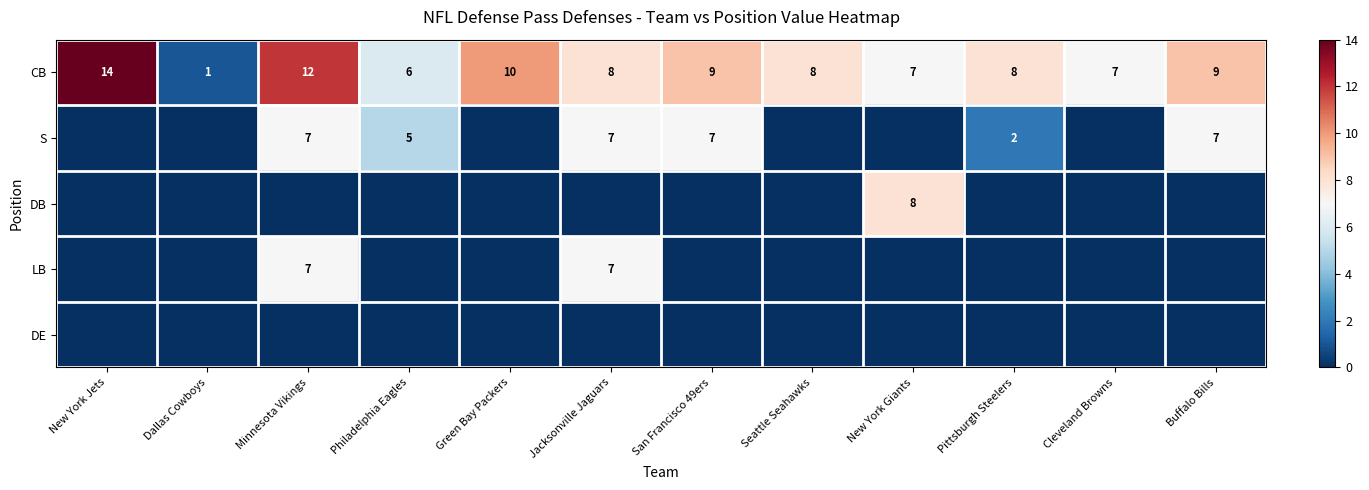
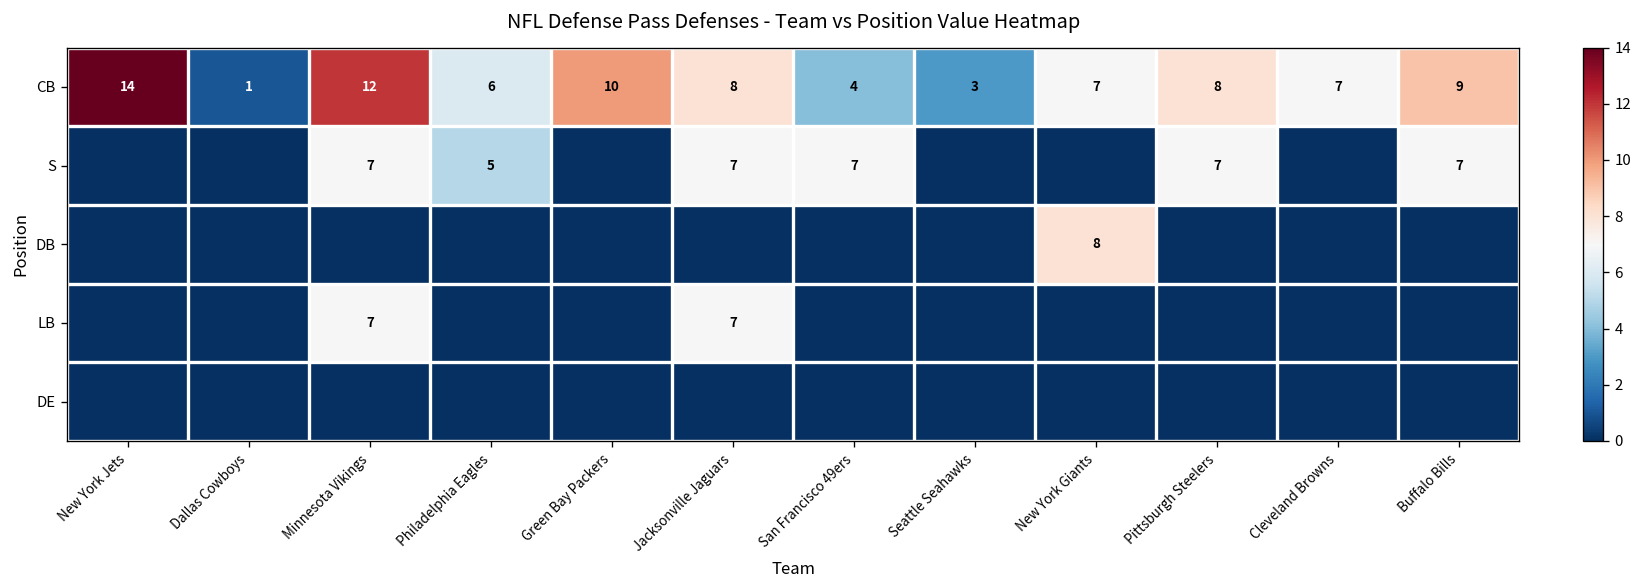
  {
    "CB": {
      "New York Jets": 14,
      "Dallas Cowboys": 1,
      "Minnesota Vikings": 12,
      "Philadelphia Eagles": 6,
      "Green Bay Packers": 10,
      "Jacksonville Jaguars": 8,
-     "San Francisco 49ers": 9,
-     "Seattle Seahawks": 8,
+     "San Francisco 49ers": 4,
+     "Seattle Seahawks": 3,
      "New York Giants": 7,
      "Pittsburgh Steelers": 8,
      "Cleveland Browns": 7,
      "Buffalo Bills": 9
    },
    "S": {
      "Minnesota Vikings": 7,
      "Philadelphia Eagles": 5,
      "Jacksonville Jaguars": 7,
      "San Francisco 49ers": 7,
-     "Pittsburgh Steelers": 2,
+     "Pittsburgh Steelers": 7,
      "Buffalo Bills": 7
    },
    "DB": {
      "New York Giants": 8
    },
    "LB": {
      "Minnesota Vikings": 7,
      "Jacksonville Jaguars": 7
    }
  }
